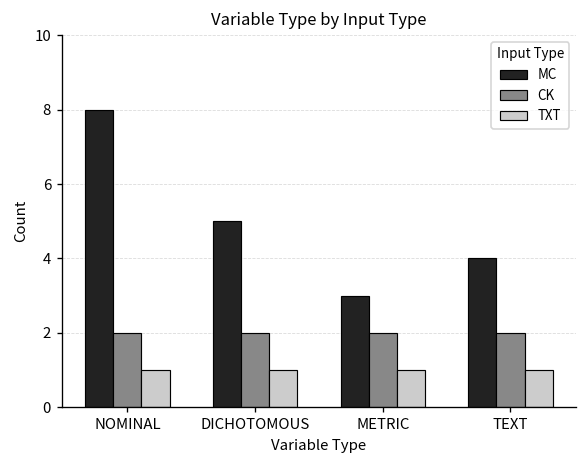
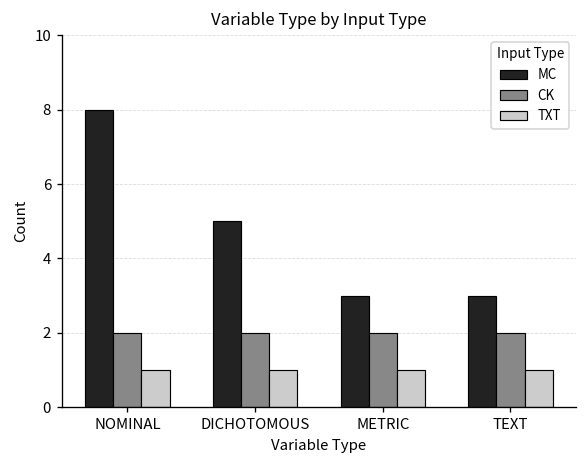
  {
    "MC": {
      "NOMINAL": 8,
      "DICHOTOMOUS": 5,
      "METRIC": 3,
-     "TEXT": 4
+     "TEXT": 3
    },
    "CK": {
      "NOMINAL": 2,
      "DICHOTOMOUS": 2,
      "METRIC": 2,
      "TEXT": 2
    },
    "TXT": {
      "NOMINAL": 1,
      "DICHOTOMOUS": 1,
      "METRIC": 1,
      "TEXT": 1
    }
  }
